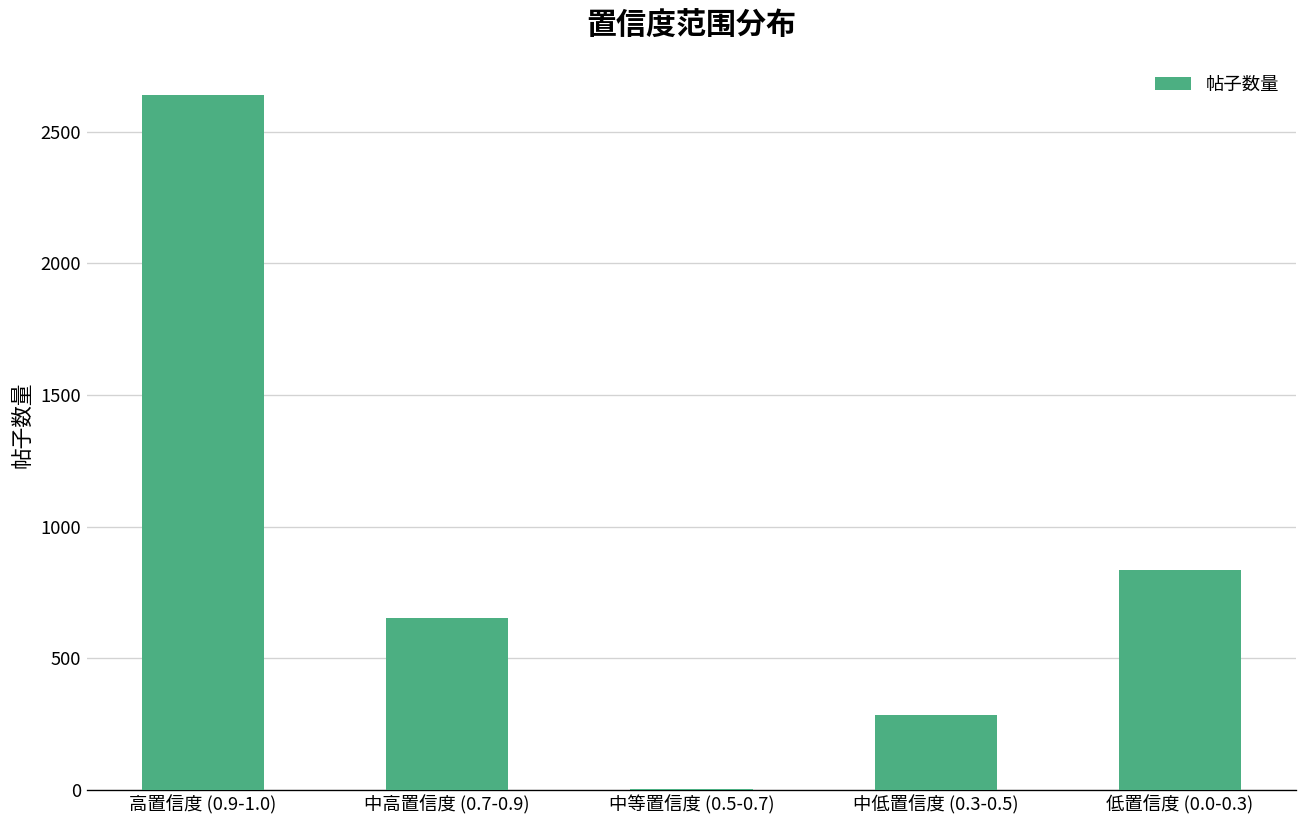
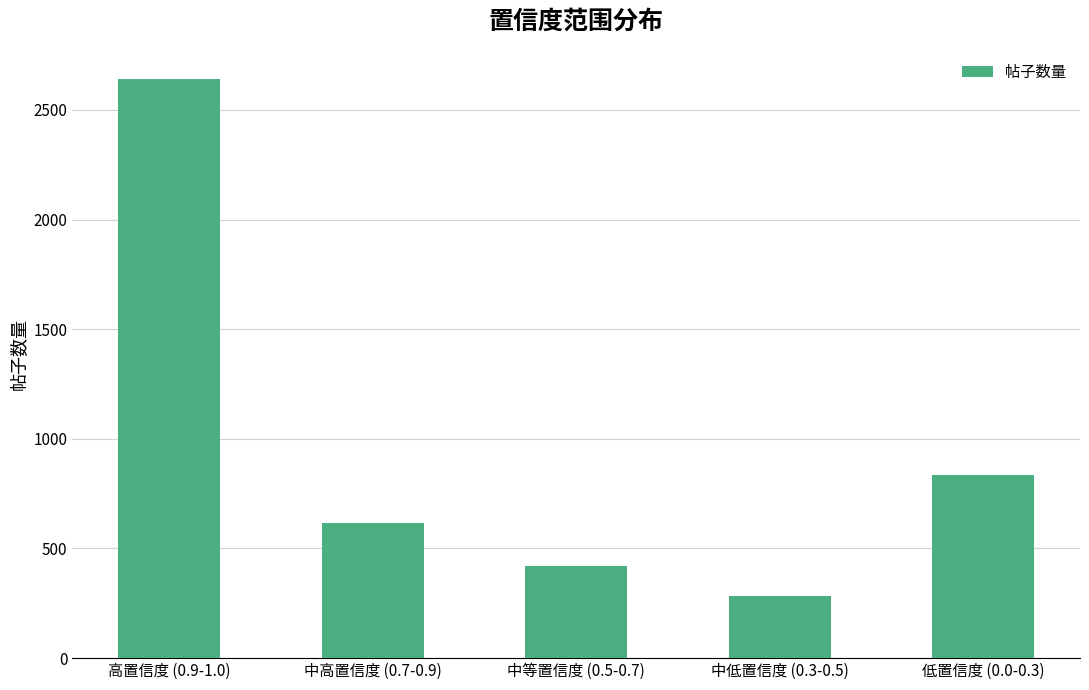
  {
    "高置信度 (0.9-1.0)": 2640,
-   "中高置信度 (0.7-0.9)": 650,
-   "中等置信度 (0.5-0.7)": 0,
+   "中高置信度 (0.7-0.9)": 620,
+   "中等置信度 (0.5-0.7)": 420,
    "中低置信度 (0.3-0.5)": 290,
    "低置信度 (0.0-0.3)": 840
  }
